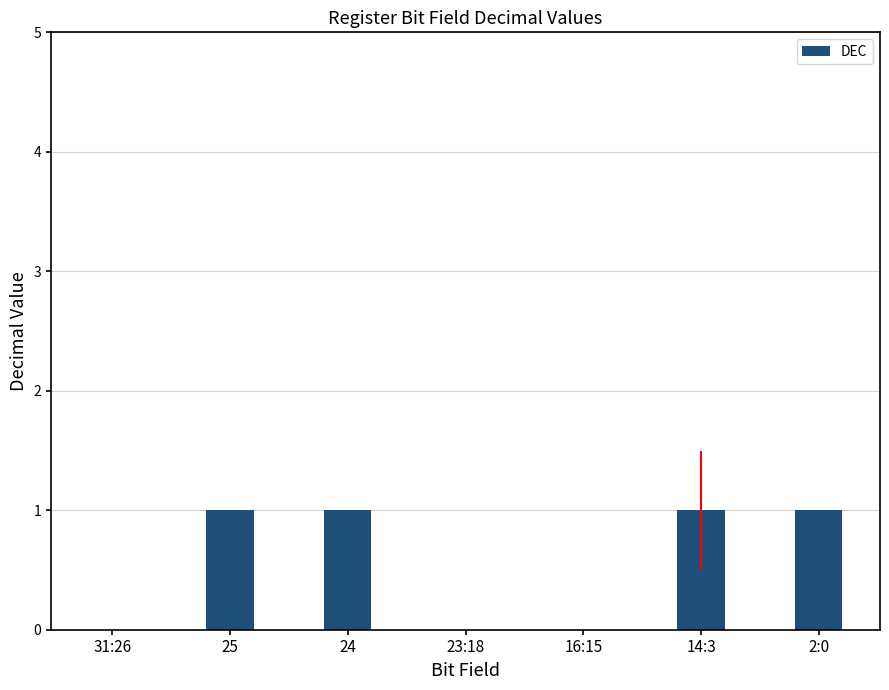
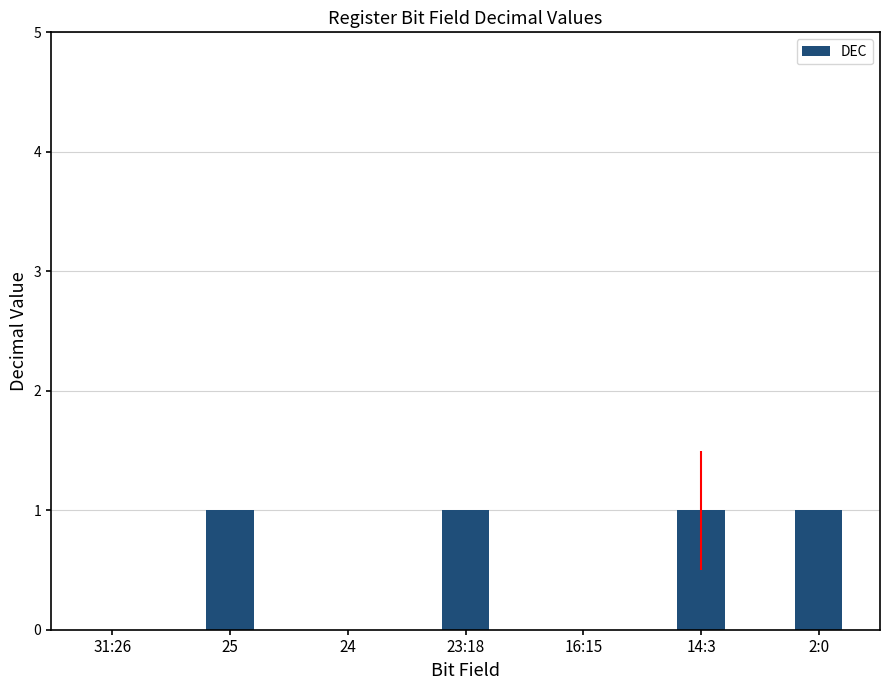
  {
    "31:26": 0,
    "25": 1,
-   "24": 1,
-   "23:18": 0,
+   "24": 0,
+   "23:18": 1,
    "16:15": 0,
    "14:3": 1,
    "2:0": 1
  }
